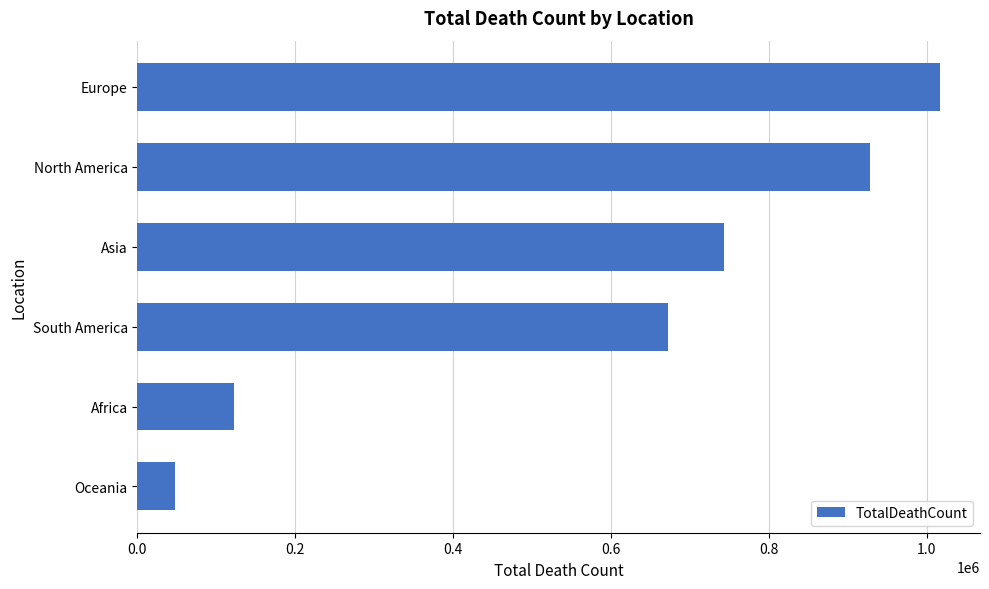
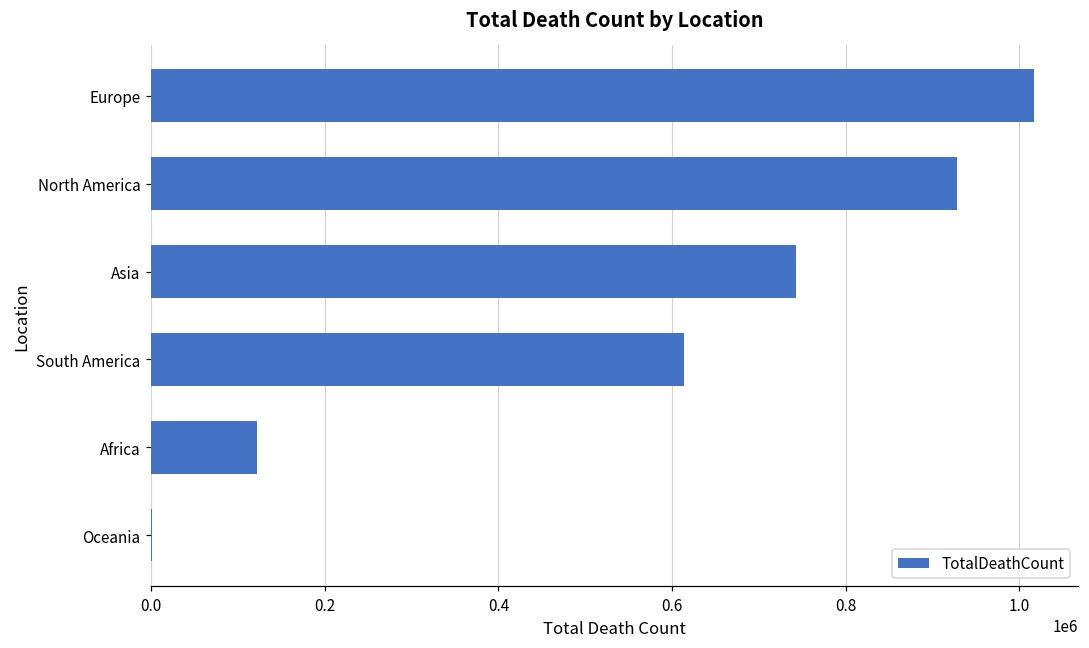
  {
    "Europe": 1020000,
    "North America": 930000,
    "Asia": 740000,
-   "South America": 670000,
+   "South America": 610000,
    "Africa": 120000,
-   "Oceania": 50000
+   "Oceania": 0
  }
